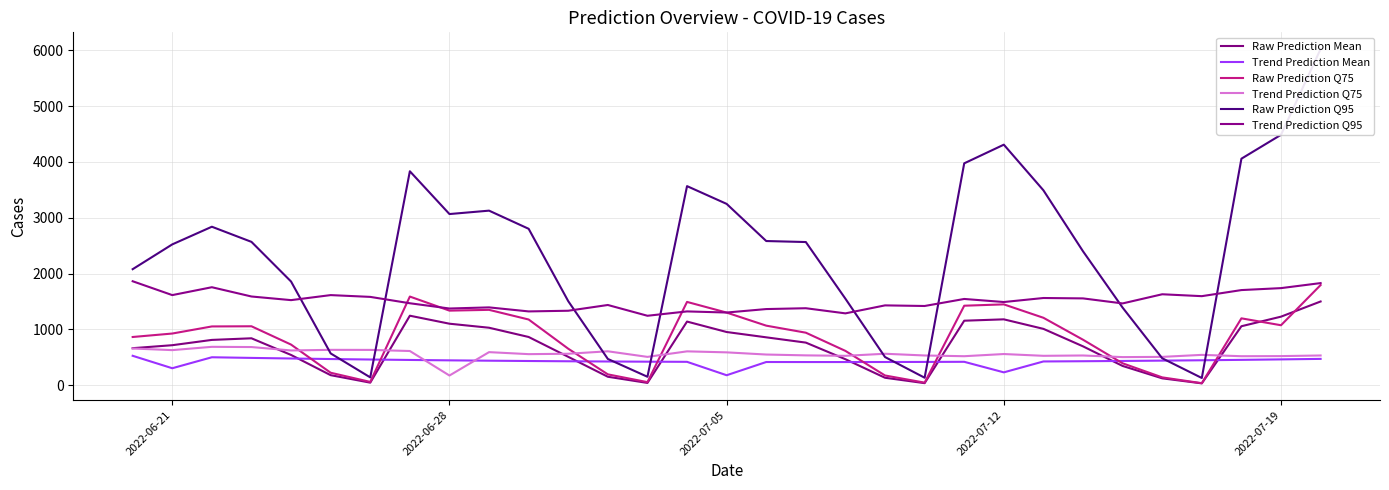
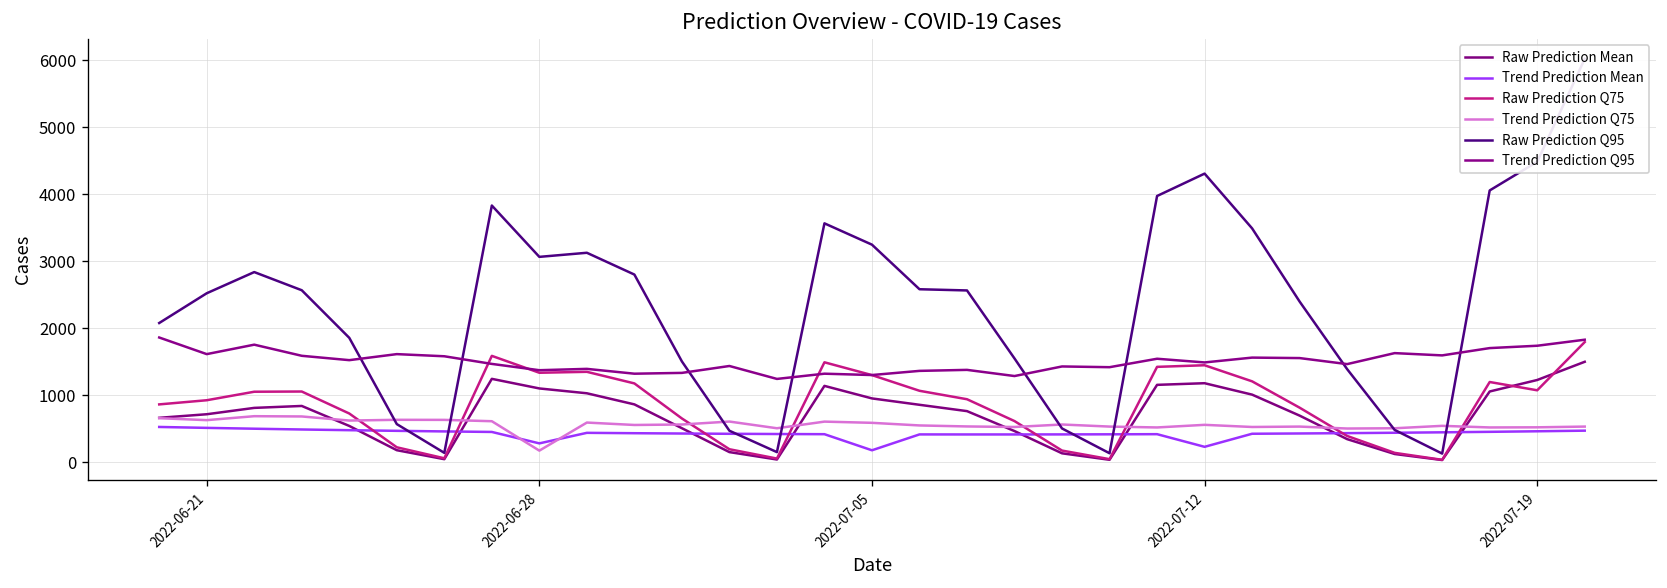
  {
    "Trend Prediction Mean": {
-     "2022-06-21": 300,
-     "2022-06-28": 400,
+     "2022-06-21": 500,
+     "2022-06-28": 300,
      "2022-07-05": 200,
      "2022-07-12": 200,
      "2022-07-19": 500
    },
    "Raw Prediction Q75": {
      "2022-06-21": 900,
      "2022-07-19": 1100
    },
    "Trend Prediction Q75": {
      "2022-06-21": 600,
      "2022-06-28": 200,
      "2022-07-05": 600,
      "2022-07-12": 600,
      "2022-07-19": 500
    }
  }
